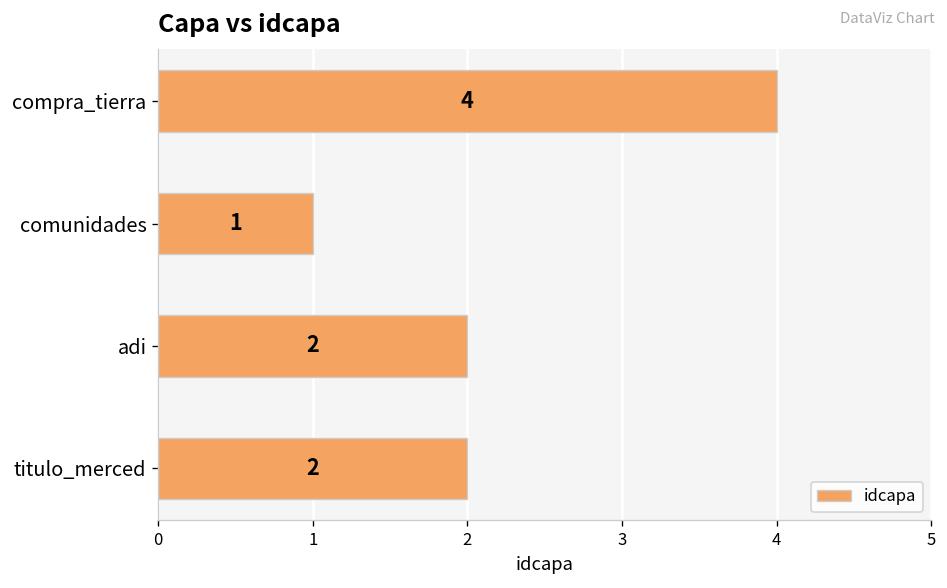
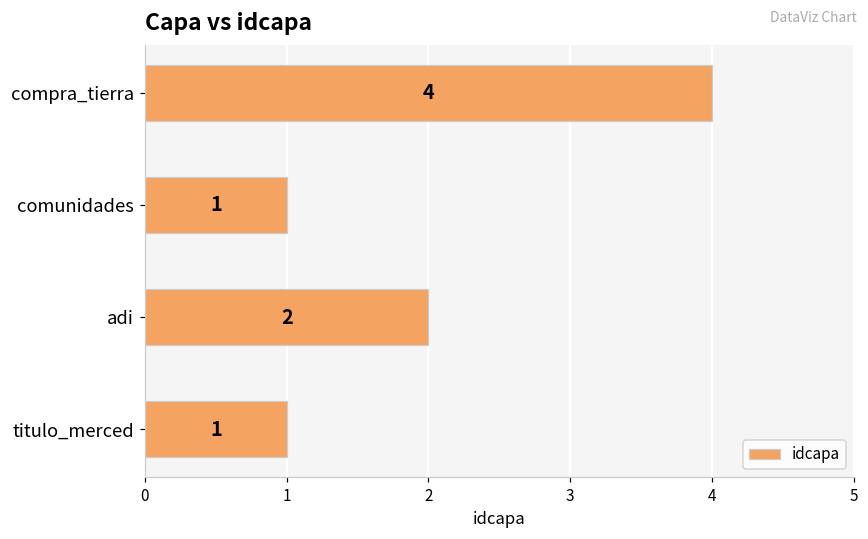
  {
    "compra_tierra": 4,
    "comunidades": 1,
    "adi": 2,
-   "titulo_merced": 2
+   "titulo_merced": 1
  }
